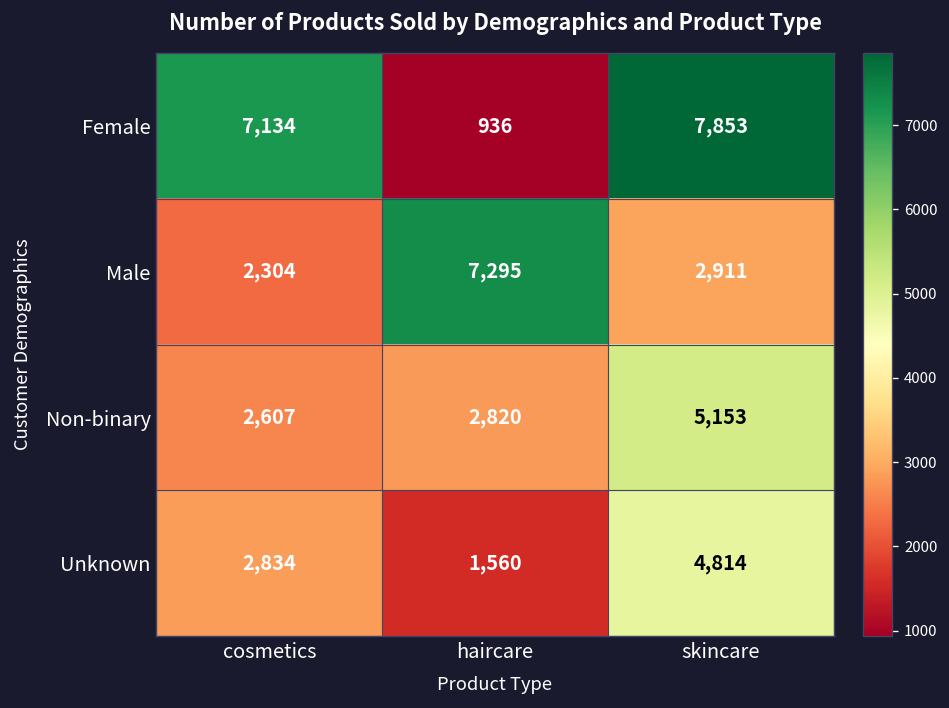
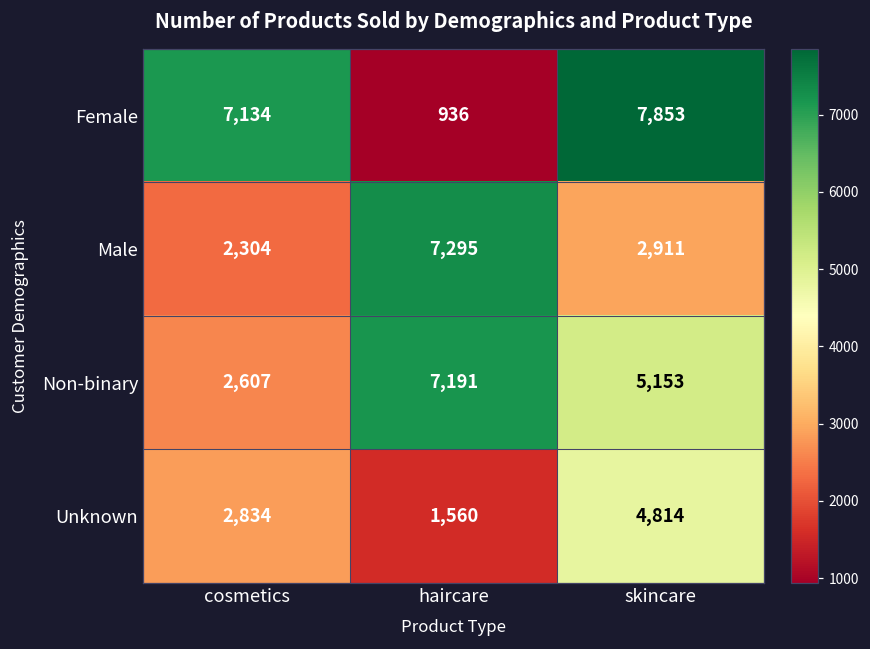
  {
    "Female": {
      "cosmetics": "7,134",
      "haircare": "936",
      "skincare": "7,853"
    },
    "Male": {
      "cosmetics": "2,304",
      "haircare": "7,295",
      "skincare": "2,911"
    },
    "Non-binary": {
      "cosmetics": "2,607",
-     "haircare": "2,820",
+     "haircare": "7,191",
      "skincare": "5,153"
    },
    "Unknown": {
      "cosmetics": "2,834",
      "haircare": "1,560",
      "skincare": "4,814"
    }
  }
